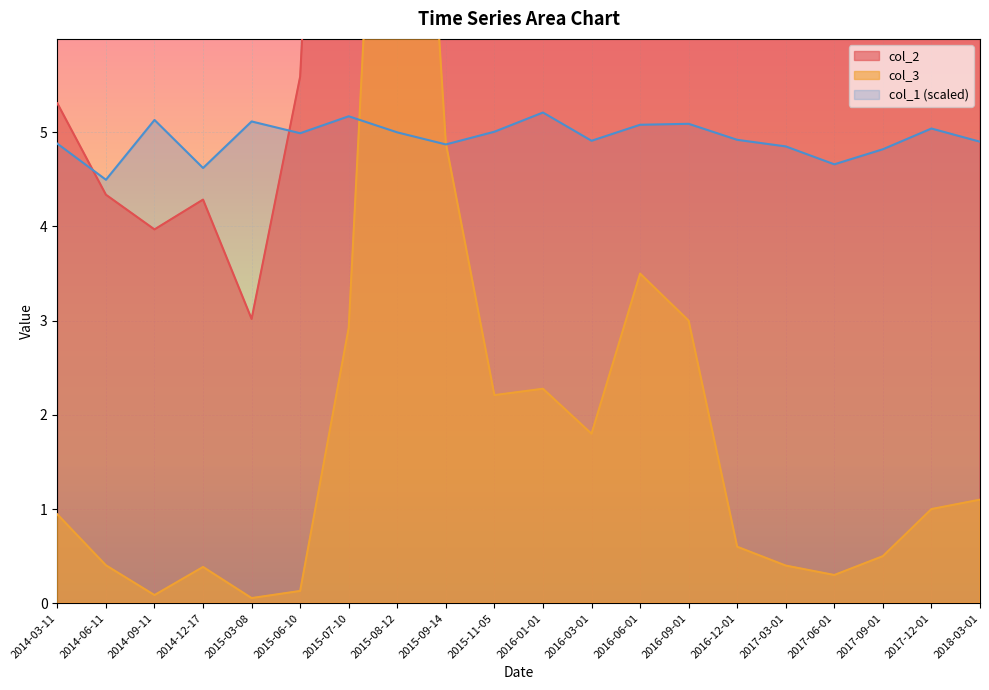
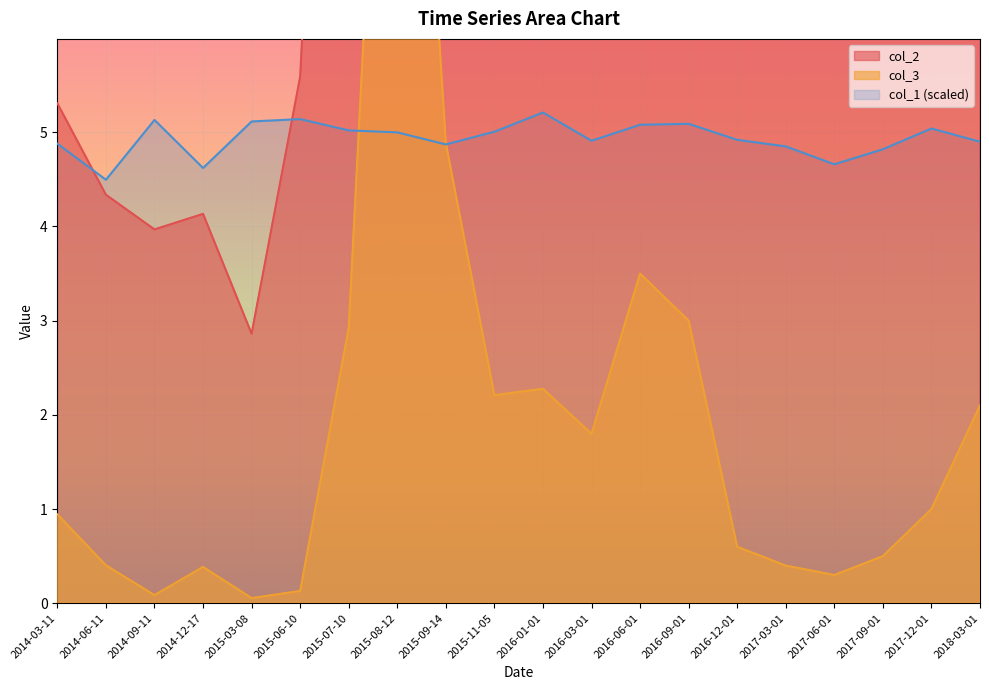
  {
    "col_2": {
      "2014-03-11": 5.3,
      "2014-06-11": 4.3,
      "2014-09-11": 4.0,
-     "2014-12-17": 4.3,
-     "2015-03-08": 3.0,
+     "2014-12-17": 4.1,
+     "2015-03-08": 2.9,
      "2015-06-10": 5.6
    },
    "col_3": {
      "2014-03-11": 0.9,
      "2014-06-11": 0.4,
      "2014-09-11": 0.1,
      "2014-12-17": 0.4,
      "2015-03-08": 0.1,
      "2015-06-10": 0.1,
      "2015-07-10": 2.9,
      "2015-11-05": 2.2,
      "2016-01-01": 2.3,
      "2016-03-01": 1.8,
      "2016-06-01": 3.5,
      "2016-09-01": 3.0,
      "2016-12-01": 0.6,
      "2017-03-01": 0.4,
      "2017-06-01": 0.3,
      "2017-09-01": 0.5,
      "2017-12-01": 1.0,
-     "2018-03-01": 1.1
+     "2018-03-01": 2.1
    },
    "col_1 (scaled)": {
      "2014-03-11": 4.9,
      "2014-06-11": 4.5,
      "2014-09-11": 5.1,
      "2014-12-17": 4.6,
      "2015-03-08": 5.1,
-     "2015-06-10": 5.0,
-     "2015-07-10": 5.2,
+     "2015-06-10": 5.1,
+     "2015-07-10": 5.0,
      "2015-08-12": 5.0,
      "2015-11-05": 5.0,
      "2016-01-01": 5.2,
      "2016-03-01": 4.9,
      "2016-06-01": 5.1,
      "2016-09-01": 5.1,
      "2016-12-01": 4.9,
      "2017-03-01": 4.9,
      "2017-06-01": 4.7,
      "2017-09-01": 4.8,
      "2017-12-01": 5.0,
      "2018-03-01": 4.9
    }
  }
